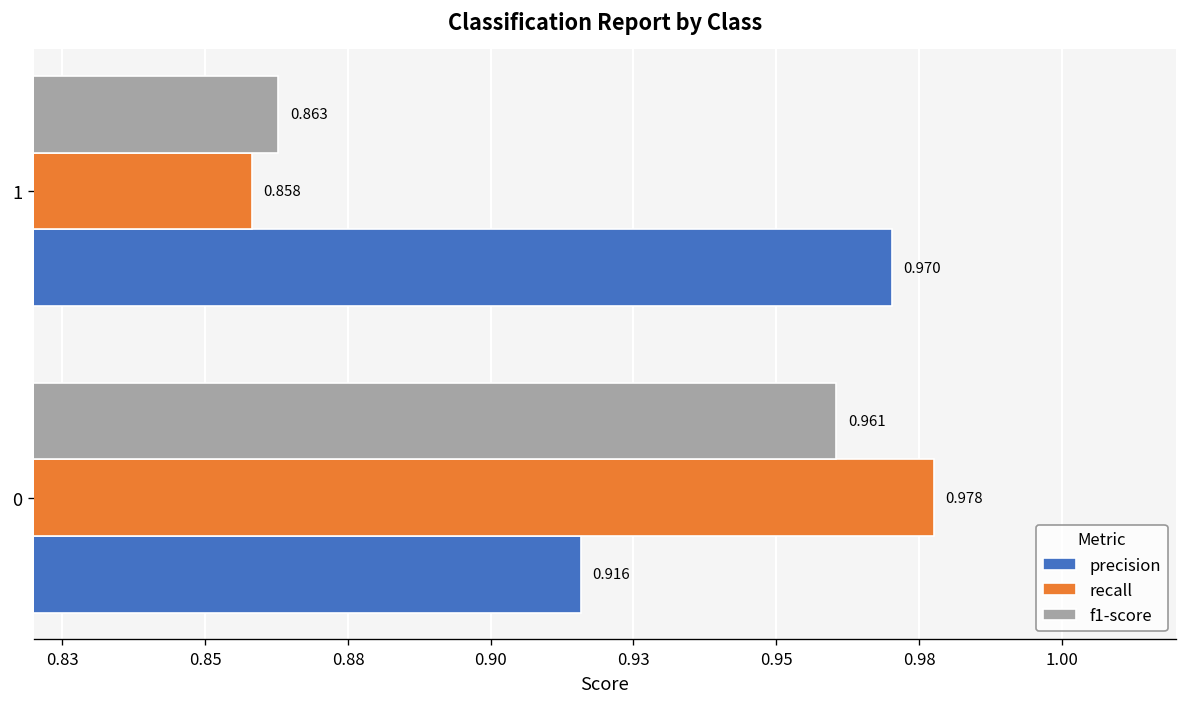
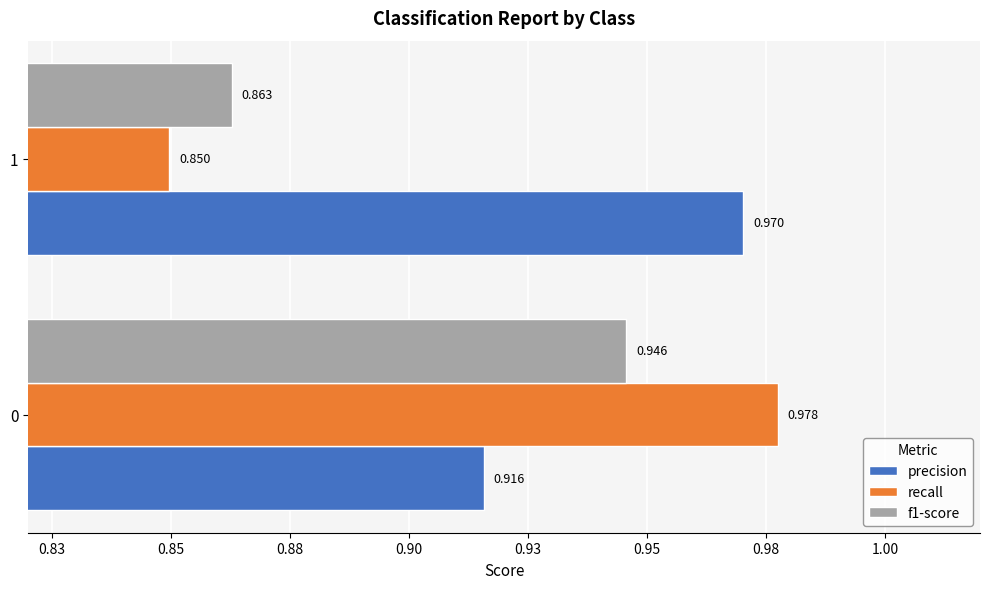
  {
    "precision": {
      "1": 0.970,
      "0": 0.916
    },
    "recall": {
-     "1": 0.858,
+     "1": 0.850,
      "0": 0.978
    },
    "f1-score": {
      "1": 0.863,
-     "0": 0.961
+     "0": 0.946
    }
  }
